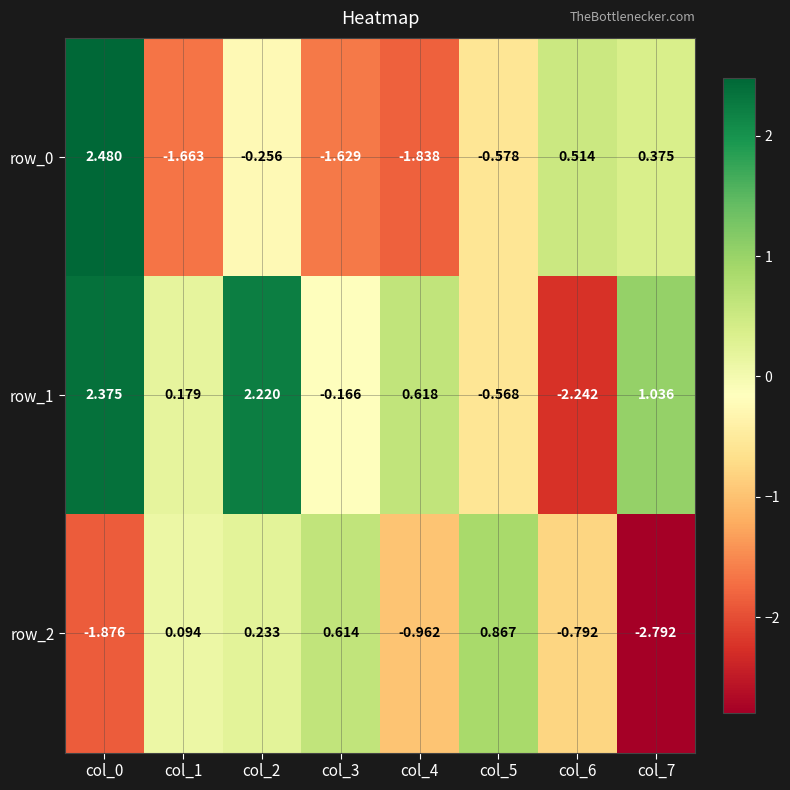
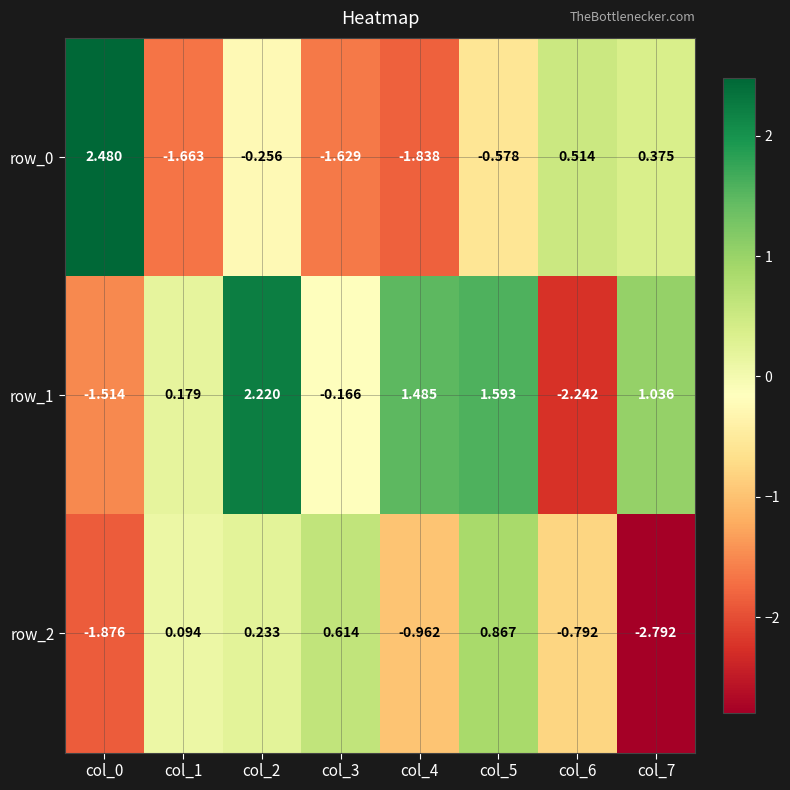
  {
    "row_0": {
      "col_0": 2.480,
      "col_1": -1.663,
      "col_2": -0.256,
      "col_3": -1.629,
      "col_4": -1.838,
      "col_5": -0.578,
      "col_6": 0.514,
      "col_7": 0.375
    },
    "row_1": {
-     "col_0": 2.375,
+     "col_0": -1.514,
      "col_1": 0.179,
      "col_2": 2.220,
      "col_3": -0.166,
-     "col_4": 0.618,
-     "col_5": -0.568,
+     "col_4": 1.485,
+     "col_5": 1.593,
      "col_6": -2.242,
      "col_7": 1.036
    },
    "row_2": {
      "col_0": -1.876,
      "col_1": 0.094,
      "col_2": 0.233,
      "col_3": 0.614,
      "col_4": -0.962,
      "col_5": 0.867,
      "col_6": -0.792,
      "col_7": -2.792
    }
  }
